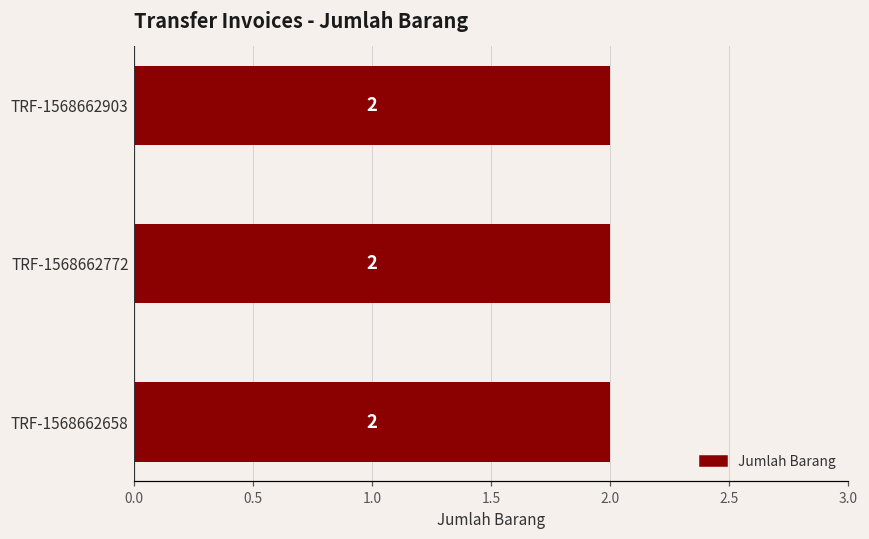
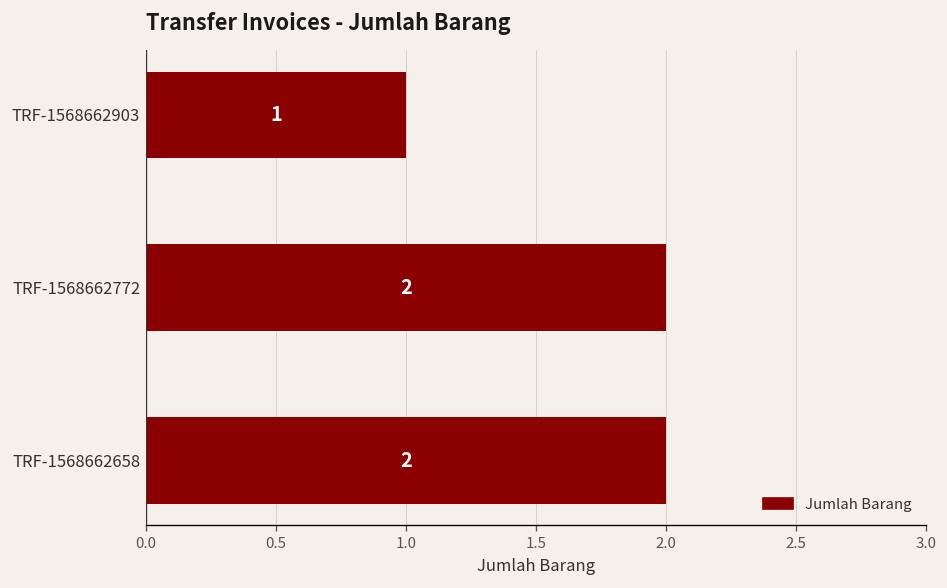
  {
-   "TRF-1568662903": 2,
+   "TRF-1568662903": 1,
    "TRF-1568662772": 2,
    "TRF-1568662658": 2
  }
